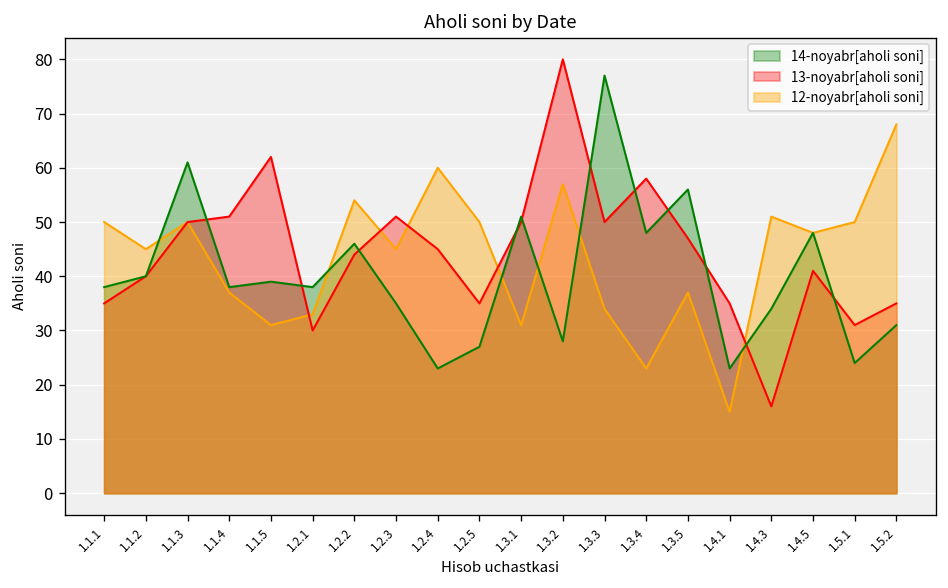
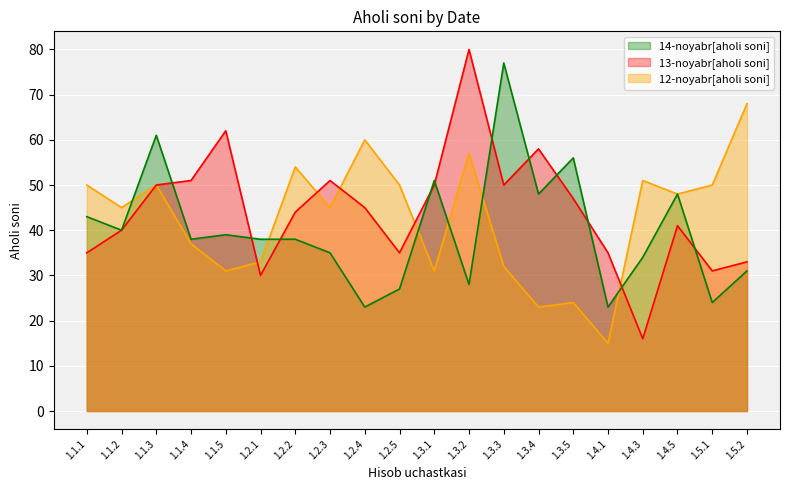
  {
    "14-noyabr[aholi soni]": {
-     "1.1.1": 38,
+     "1.1.1": 43,
      "1.1.3": 61,
      "1.1.4": 38,
      "1.1.5": 39,
      "1.2.1": 38,
-     "1.2.2": 46,
+     "1.2.2": 38,
      "1.2.3": 35,
      "1.2.4": 23,
      "1.2.5": 27,
      "1.3.1": 51,
      "1.3.2": 28,
      "1.3.3": 77,
      "1.3.4": 48,
      "1.3.5": 56,
      "1.4.1": 23,
      "1.4.3": 34,
      "1.5.1": 24,
      "1.5.2": 31
    },
    "13-noyabr[aholi soni]": {
      "1.1.1": 35,
      "1.1.4": 51,
      "1.1.5": 62,
      "1.2.1": 30,
      "1.2.2": 44,
      "1.2.3": 51,
      "1.2.4": 45,
      "1.2.5": 35,
      "1.3.1": 50,
      "1.3.2": 80,
      "1.3.3": 50,
      "1.3.4": 58,
      "1.3.5": 47,
      "1.4.1": 35,
      "1.4.3": 16,
      "1.4.5": 41,
      "1.5.1": 31,
-     "1.5.2": 35
+     "1.5.2": 33
    },
    "12-noyabr[aholi soni]": {
      "1.1.1": 50,
      "1.1.2": 45,
      "1.1.4": 37,
      "1.1.5": 31,
      "1.2.1": 33,
      "1.2.2": 54,
      "1.2.3": 45,
      "1.2.4": 60,
      "1.2.5": 50,
      "1.3.1": 31,
      "1.3.2": 57,
-     "1.3.3": 34,
+     "1.3.3": 32,
      "1.3.4": 23,
-     "1.3.5": 37,
+     "1.3.5": 24,
      "1.4.1": 15,
      "1.4.3": 51,
      "1.5.1": 50,
      "1.5.2": 68
    }
  }
